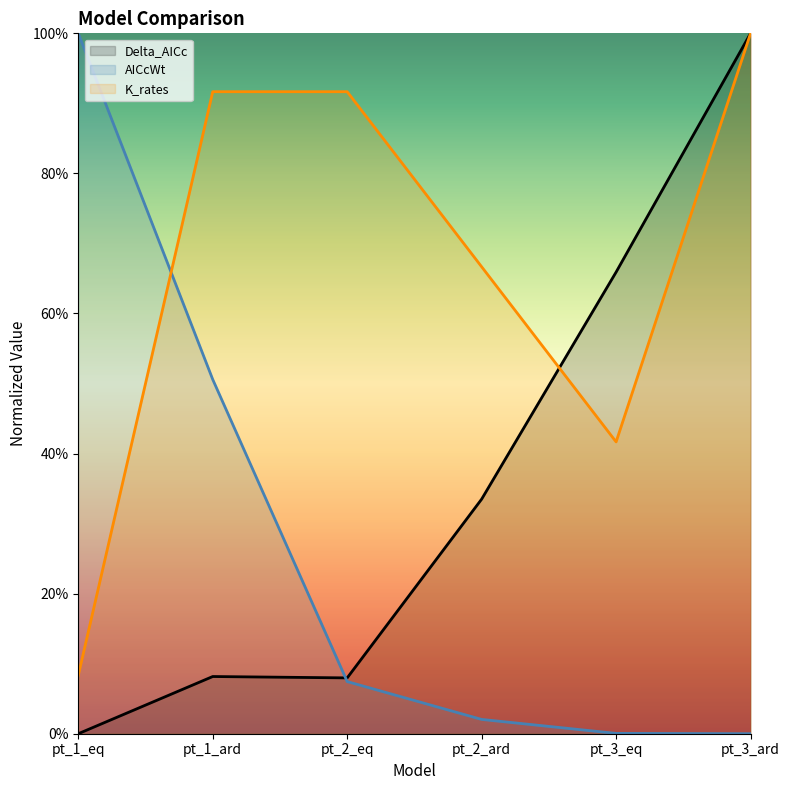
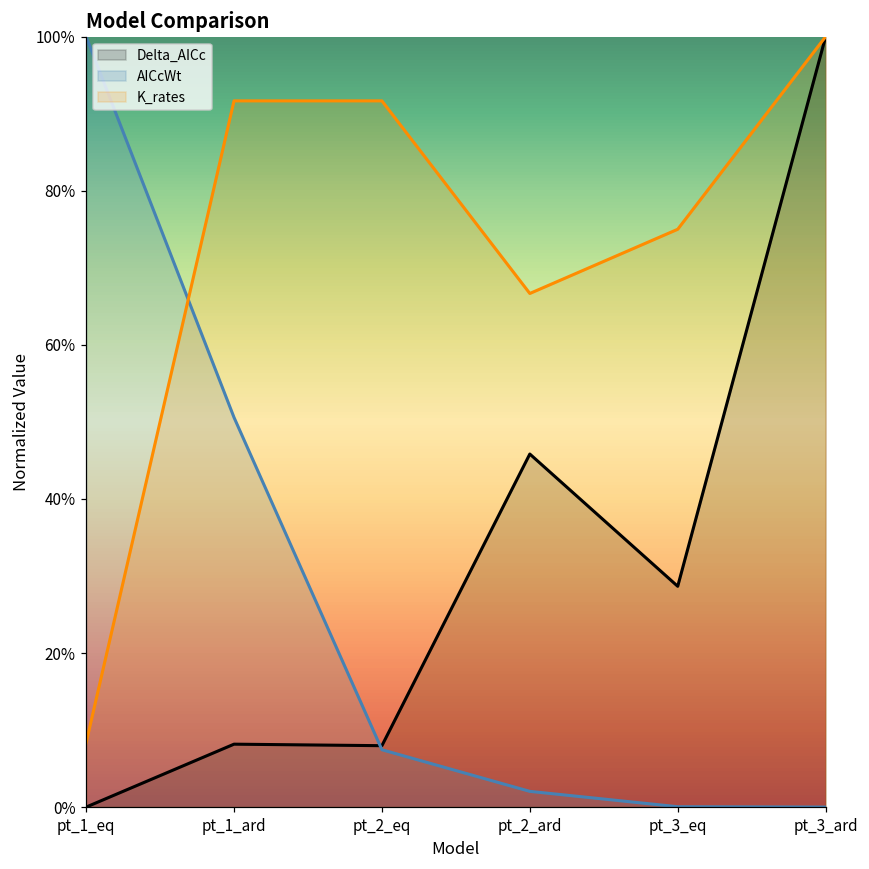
  {
    "Delta_AICc": {
      "pt_1_eq": "0%",
      "pt_1_ard": "8%",
      "pt_2_eq": "8%",
-     "pt_2_ard": "33%",
-     "pt_3_eq": "66%"
+     "pt_2_ard": "46%",
+     "pt_3_eq": "29%"
    },
    "AICcWt": {
      "pt_1_eq": "100%",
      "pt_1_ard": "51%",
      "pt_2_eq": "7%",
      "pt_2_ard": "2%",
      "pt_3_eq": "0%",
      "pt_3_ard": "0%"
    },
    "K_rates": {
      "pt_1_eq": "8%",
      "pt_1_ard": "92%",
      "pt_2_eq": "92%",
      "pt_2_ard": "67%",
-     "pt_3_eq": "42%"
+     "pt_3_eq": "75%"
    }
  }
